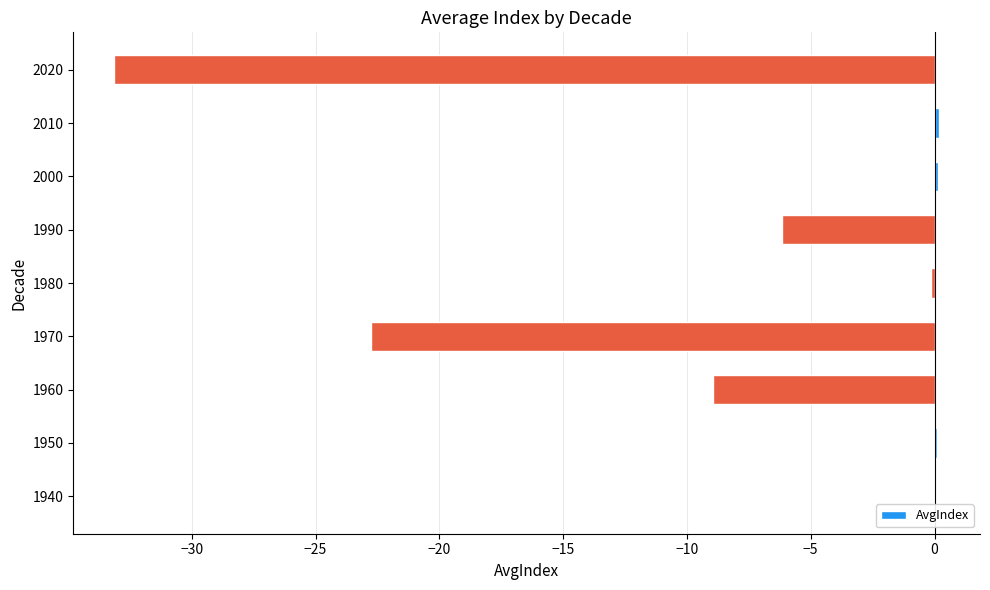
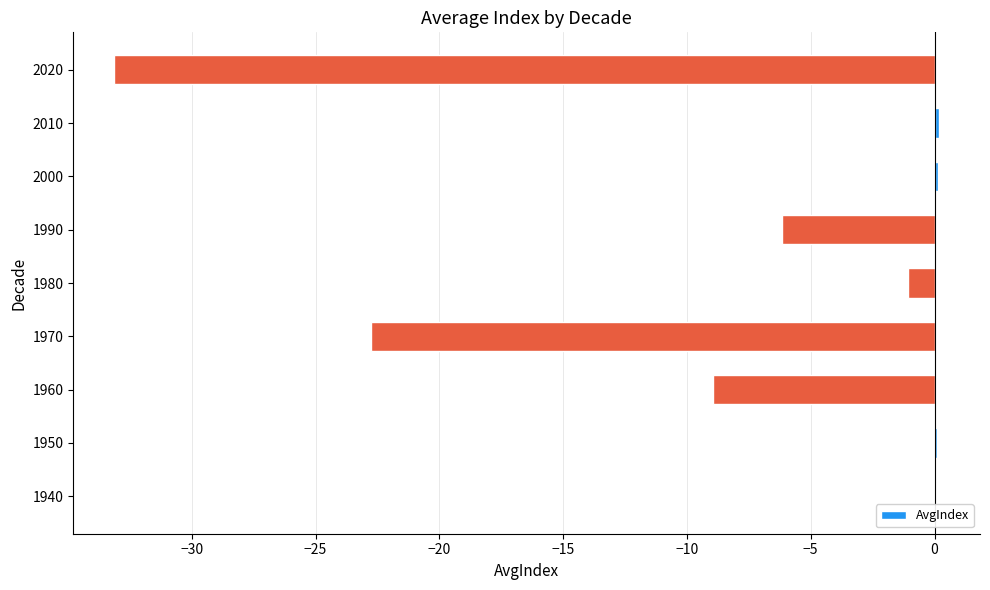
  {
    "2020": -33.1,
    "2010": 0.2,
    "2000": 0.1,
    "1990": -6.1,
-   "1980": -0.1,
+   "1980": -1.1,
    "1970": -22.8,
    "1960": -9.0,
    "1950": 0.1
  }
